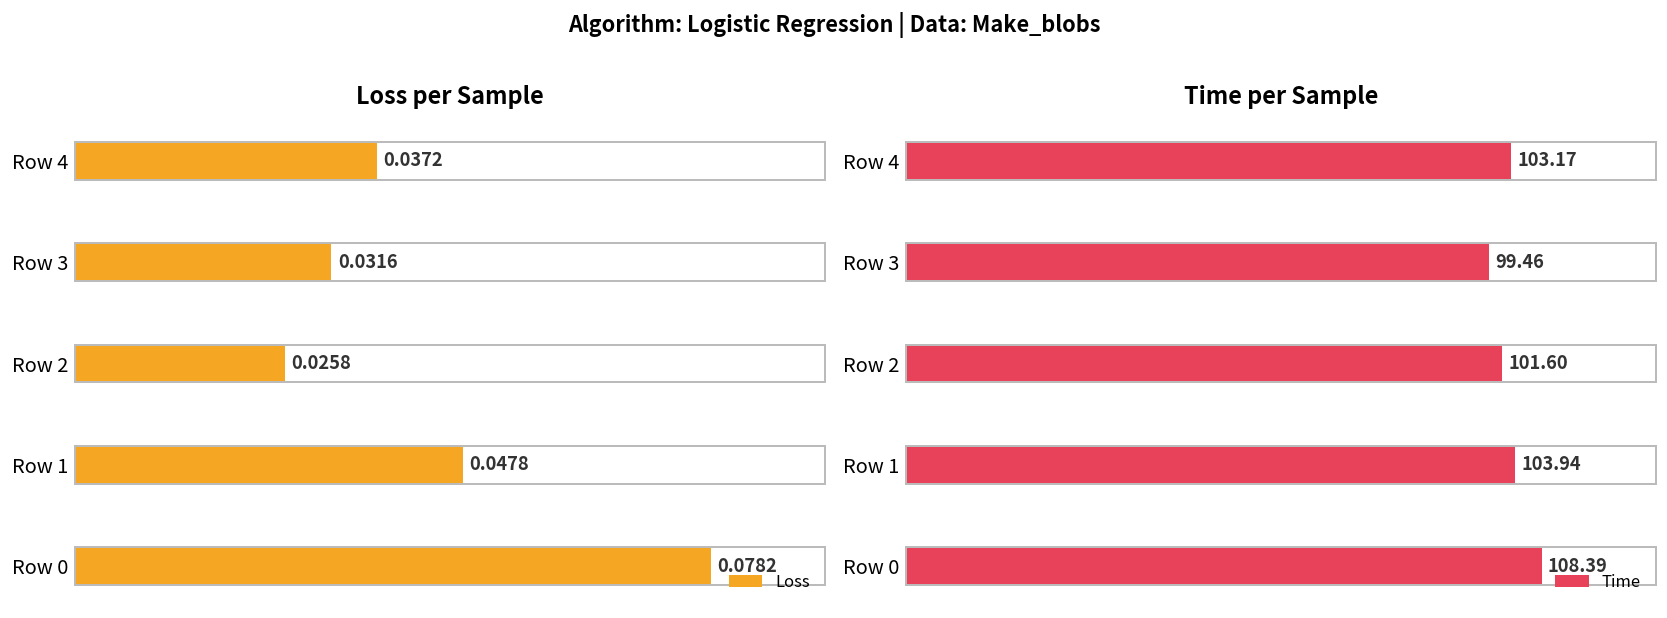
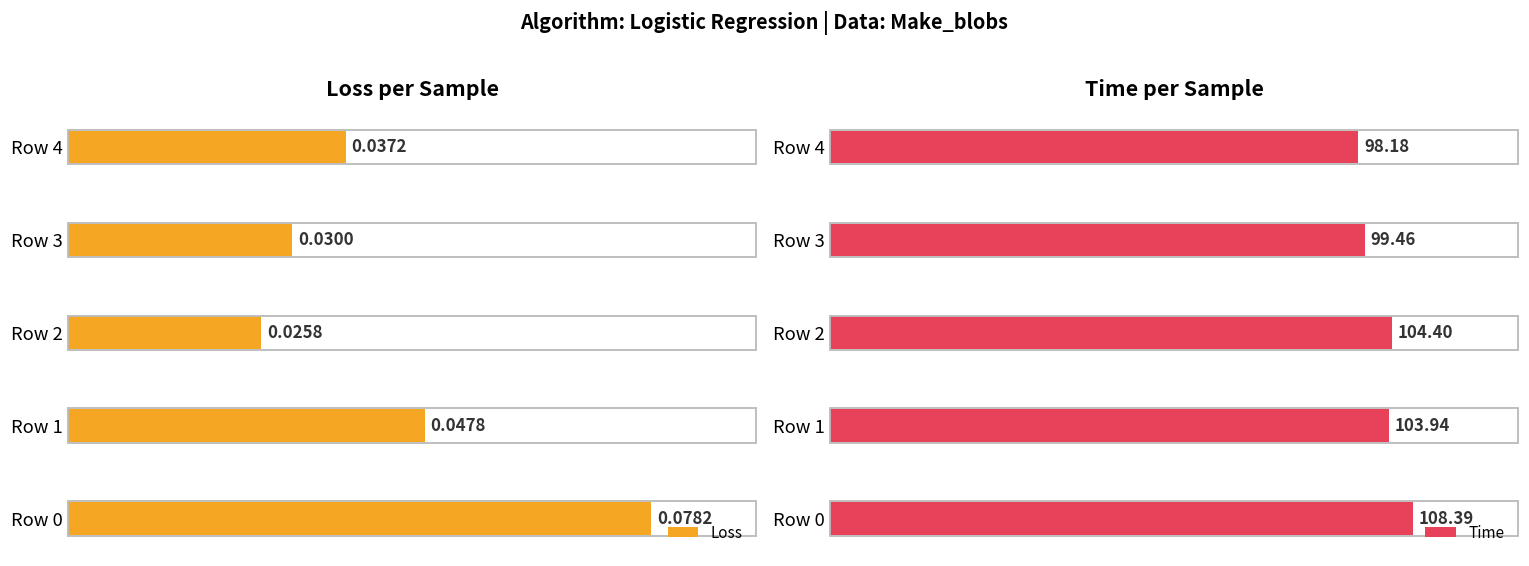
  {
    "Loss per Sample": {
      "Row 4": 0.0372,
-     "Row 3": 0.0316,
+     "Row 3": 0.0300,
      "Row 2": 0.0258,
      "Row 1": 0.0478,
      "Row 0": 0.0782
    },
    "Time per Sample": {
-     "Row 4": 103.17,
+     "Row 4": 98.18,
      "Row 3": 99.46,
-     "Row 2": 101.60,
+     "Row 2": 104.40,
      "Row 1": 103.94,
      "Row 0": 108.39
    }
  }
